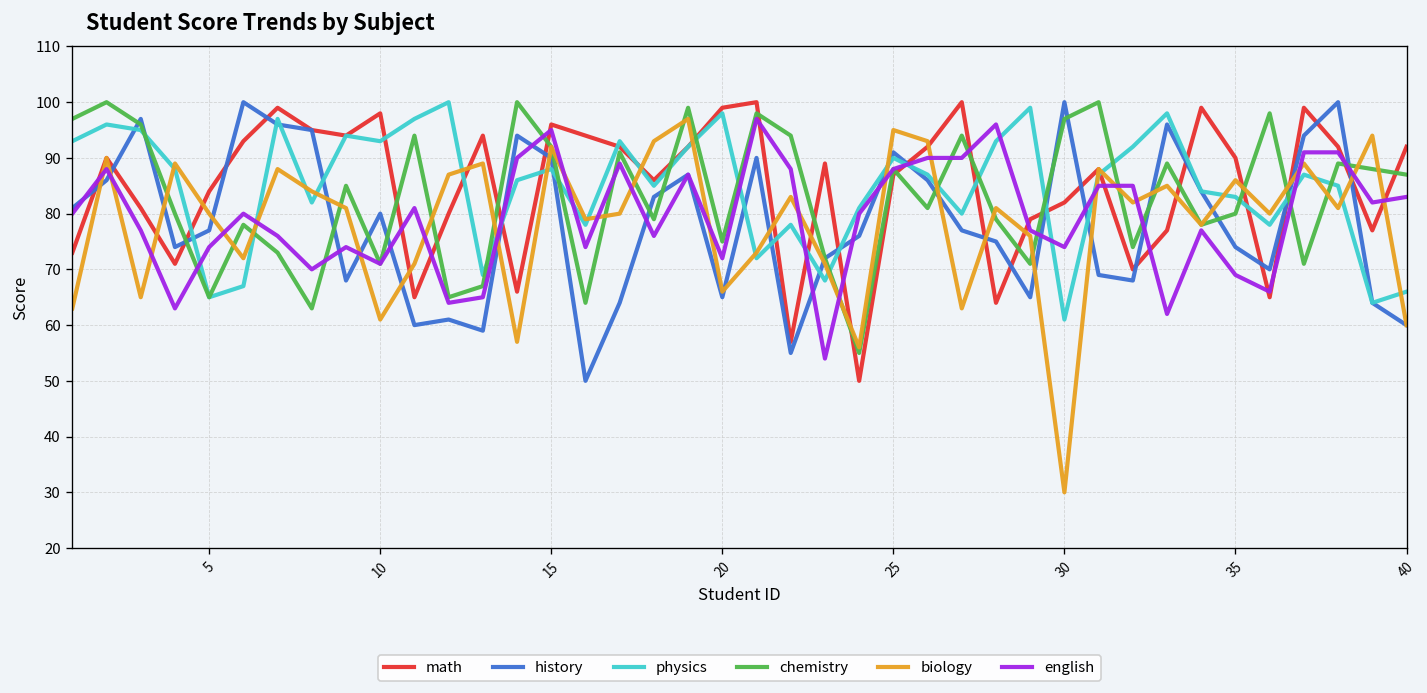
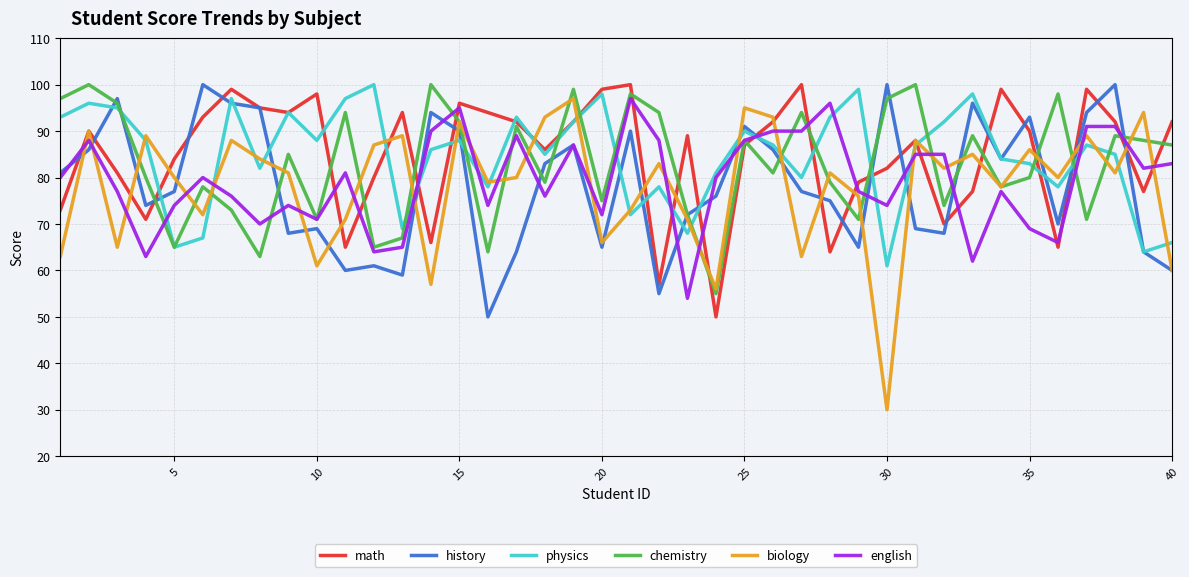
  {
    "math": {
      "5": 84,
      "10": 98,
      "15": 96,
      "20": 99,
      "25": 87,
      "30": 82,
      "35": 90,
      "40": 92
    },
    "history": {
      "5": 77,
-     "10": 80,
+     "10": 69,
      "15": 90,
      "20": 65,
      "25": 91,
      "30": 100,
-     "35": 74
+     "35": 93
    },
    "physics": {
-     "10": 93,
+     "10": 88,
      "15": 88,
      "20": 98,
      "25": 90,
      "30": 61,
      "35": 83,
      "40": 66
    },
    "chemistry": {
      "20": 75,
      "30": 97,
      "35": 80,
      "40": 87
    },
    "biology": {
      "5": 80,
      "10": 61,
      "20": 66,
      "25": 95,
      "30": 30,
      "35": 86
    },
    "english": {
      "5": 74,
      "15": 95,
      "20": 72,
      "30": 74,
      "35": 69,
      "40": 83
    }
  }
